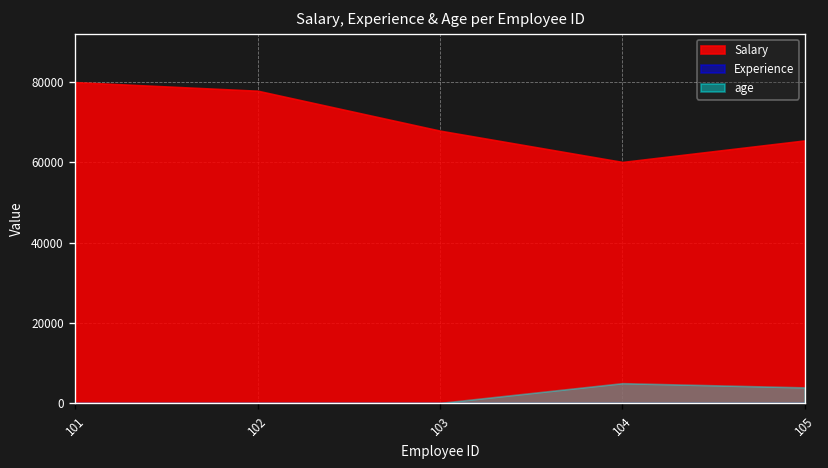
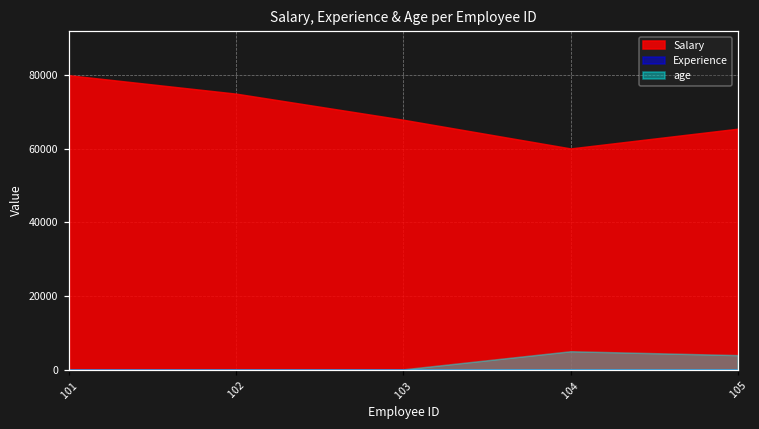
  {
    "Salary": {
      "101": 80000,
-     "102": 78000,
+     "102": 75000,
      "103": 68000,
      "104": 60000,
      "105": 65000
    },
    "age": {
      "104": 5000,
      "105": 4000
    }
  }
